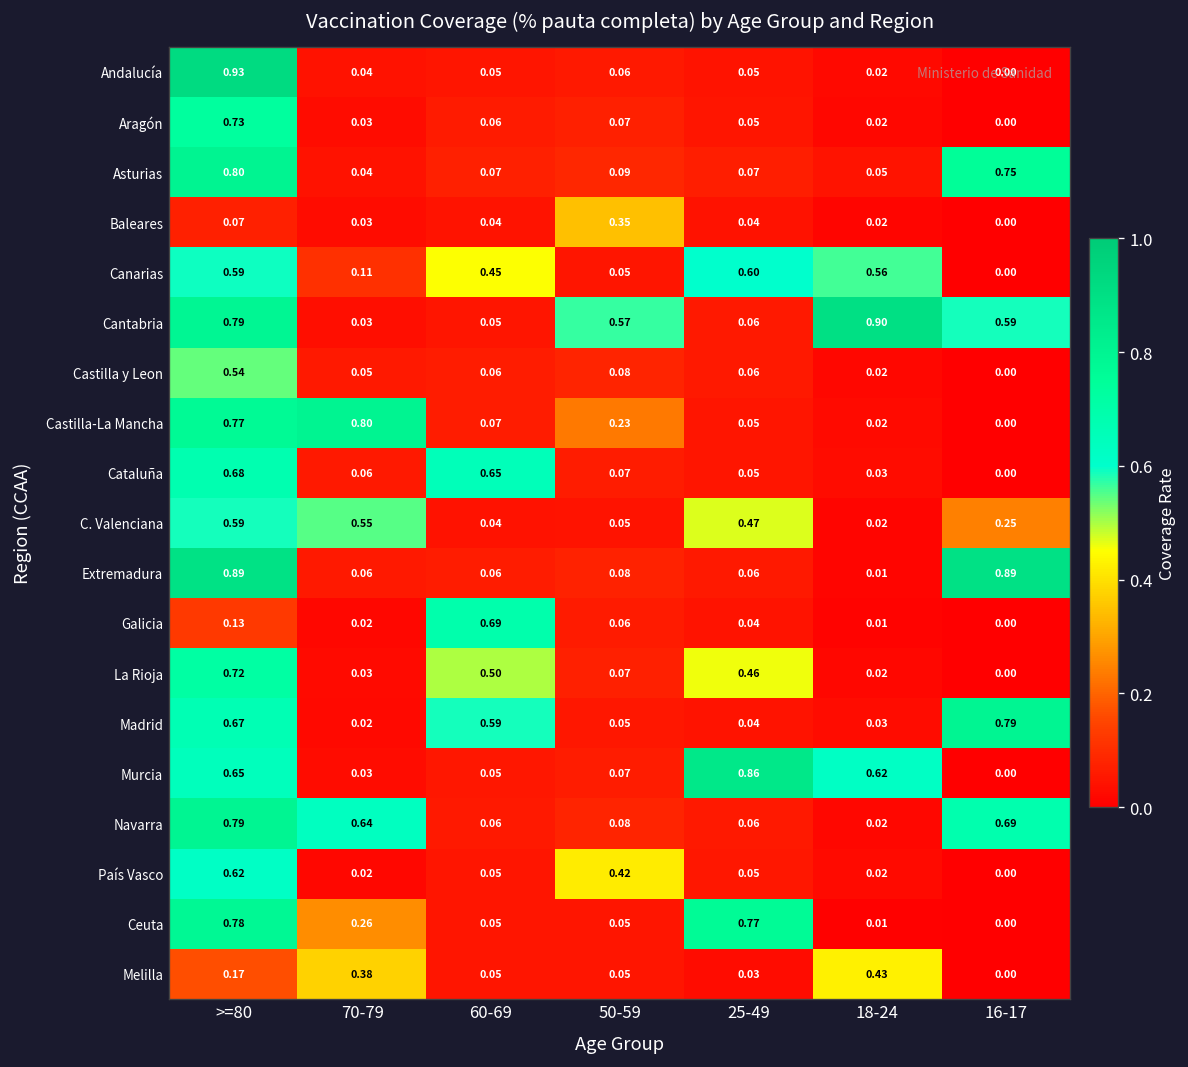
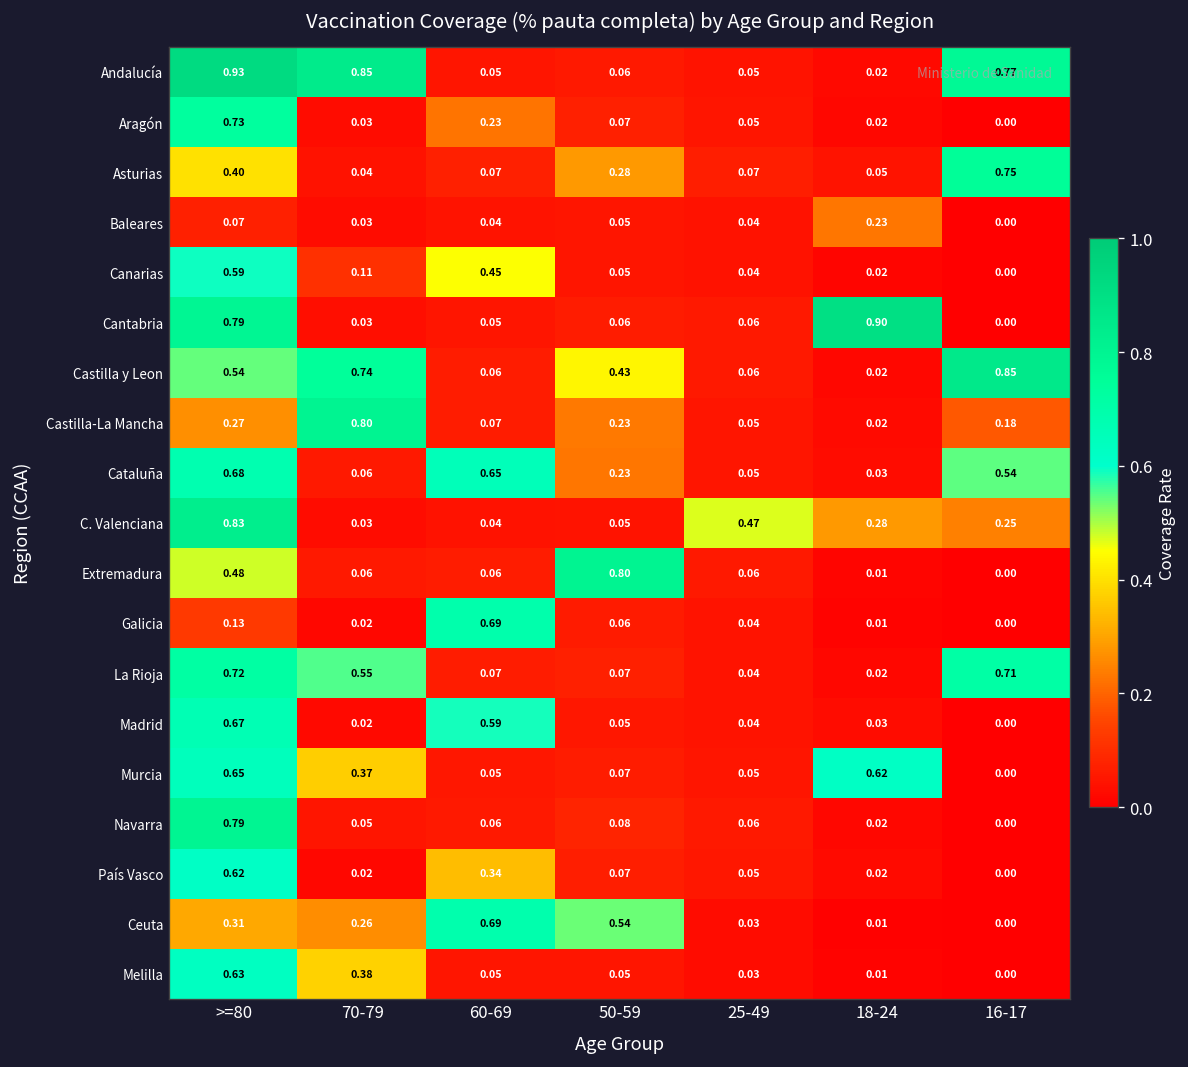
  {
    "Andalucía": {
      ">=80": 0.93,
-     "70-79": 0.04,
+     "70-79": 0.85,
      "60-69": 0.05,
      "50-59": 0.06,
      "25-49": 0.05,
      "18-24": 0.02,
-     "16-17": 0.00
+     "16-17": 0.77
    },
    "Aragón": {
      ">=80": 0.73,
      "70-79": 0.03,
-     "60-69": 0.06,
+     "60-69": 0.23,
      "50-59": 0.07,
      "25-49": 0.05,
      "18-24": 0.02,
      "16-17": 0.00
    },
    "Asturias": {
-     ">=80": 0.80,
+     ">=80": 0.40,
      "70-79": 0.04,
      "60-69": 0.07,
-     "50-59": 0.09,
+     "50-59": 0.28,
      "25-49": 0.07,
      "18-24": 0.05,
      "16-17": 0.75
    },
    "Baleares": {
      ">=80": 0.07,
      "70-79": 0.03,
      "60-69": 0.04,
-     "50-59": 0.35,
+     "50-59": 0.05,
      "25-49": 0.04,
-     "18-24": 0.02,
+     "18-24": 0.23,
      "16-17": 0.00
    },
    "Canarias": {
      ">=80": 0.59,
      "70-79": 0.11,
      "60-69": 0.45,
      "50-59": 0.05,
-     "25-49": 0.60,
-     "18-24": 0.56,
+     "25-49": 0.04,
+     "18-24": 0.02,
      "16-17": 0.00
    },
    "Cantabria": {
      ">=80": 0.79,
      "70-79": 0.03,
      "60-69": 0.05,
-     "50-59": 0.57,
+     "50-59": 0.06,
      "25-49": 0.06,
      "18-24": 0.90,
-     "16-17": 0.59
+     "16-17": 0.00
    },
    "Castilla y Leon": {
      ">=80": 0.54,
-     "70-79": 0.05,
+     "70-79": 0.74,
      "60-69": 0.06,
-     "50-59": 0.08,
+     "50-59": 0.43,
      "25-49": 0.06,
      "18-24": 0.02,
-     "16-17": 0.00
+     "16-17": 0.85
    },
    "Castilla-La Mancha": {
-     ">=80": 0.77,
+     ">=80": 0.27,
      "70-79": 0.80,
      "60-69": 0.07,
      "50-59": 0.23,
      "25-49": 0.05,
      "18-24": 0.02,
-     "16-17": 0.00
+     "16-17": 0.18
    },
    "Cataluña": {
      ">=80": 0.68,
      "70-79": 0.06,
      "60-69": 0.65,
-     "50-59": 0.07,
+     "50-59": 0.23,
      "25-49": 0.05,
      "18-24": 0.03,
-     "16-17": 0.00
+     "16-17": 0.54
    },
    "C. Valenciana": {
-     ">=80": 0.59,
-     "70-79": 0.55,
+     ">=80": 0.83,
+     "70-79": 0.03,
      "60-69": 0.04,
      "50-59": 0.05,
      "25-49": 0.47,
-     "18-24": 0.02,
+     "18-24": 0.28,
      "16-17": 0.25
    },
    "Extremadura": {
-     ">=80": 0.89,
+     ">=80": 0.48,
      "70-79": 0.06,
      "60-69": 0.06,
-     "50-59": 0.08,
+     "50-59": 0.80,
      "25-49": 0.06,
      "18-24": 0.01,
-     "16-17": 0.89
+     "16-17": 0.00
    },
    "Galicia": {
      ">=80": 0.13,
      "70-79": 0.02,
      "60-69": 0.69,
      "50-59": 0.06,
      "25-49": 0.04,
      "18-24": 0.01,
      "16-17": 0.00
    },
    "La Rioja": {
      ">=80": 0.72,
-     "70-79": 0.03,
-     "60-69": 0.50,
+     "70-79": 0.55,
+     "60-69": 0.07,
      "50-59": 0.07,
-     "25-49": 0.46,
+     "25-49": 0.04,
      "18-24": 0.02,
-     "16-17": 0.00
+     "16-17": 0.71
    },
    "Madrid": {
      ">=80": 0.67,
      "70-79": 0.02,
      "60-69": 0.59,
      "50-59": 0.05,
      "25-49": 0.04,
      "18-24": 0.03,
-     "16-17": 0.79
+     "16-17": 0.00
    },
    "Murcia": {
      ">=80": 0.65,
-     "70-79": 0.03,
+     "70-79": 0.37,
      "60-69": 0.05,
      "50-59": 0.07,
-     "25-49": 0.86,
+     "25-49": 0.05,
      "18-24": 0.62,
      "16-17": 0.00
    },
    "Navarra": {
      ">=80": 0.79,
-     "70-79": 0.64,
+     "70-79": 0.05,
      "60-69": 0.06,
      "50-59": 0.08,
      "25-49": 0.06,
      "18-24": 0.02,
-     "16-17": 0.69
+     "16-17": 0.00
    },
    "País Vasco": {
      ">=80": 0.62,
      "70-79": 0.02,
-     "60-69": 0.05,
-     "50-59": 0.42,
+     "60-69": 0.34,
+     "50-59": 0.07,
      "25-49": 0.05,
      "18-24": 0.02,
      "16-17": 0.00
    },
    "Ceuta": {
-     ">=80": 0.78,
+     ">=80": 0.31,
      "70-79": 0.26,
-     "60-69": 0.05,
-     "50-59": 0.05,
-     "25-49": 0.77,
+     "60-69": 0.69,
+     "50-59": 0.54,
+     "25-49": 0.03,
      "18-24": 0.01,
      "16-17": 0.00
    },
    "Melilla": {
-     ">=80": 0.17,
+     ">=80": 0.63,
      "70-79": 0.38,
      "60-69": 0.05,
      "50-59": 0.05,
      "25-49": 0.03,
-     "18-24": 0.43,
+     "18-24": 0.01,
      "16-17": 0.00
    }
  }
